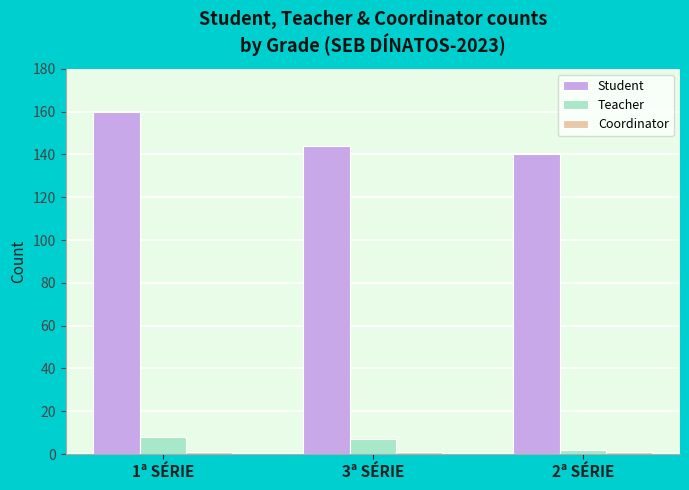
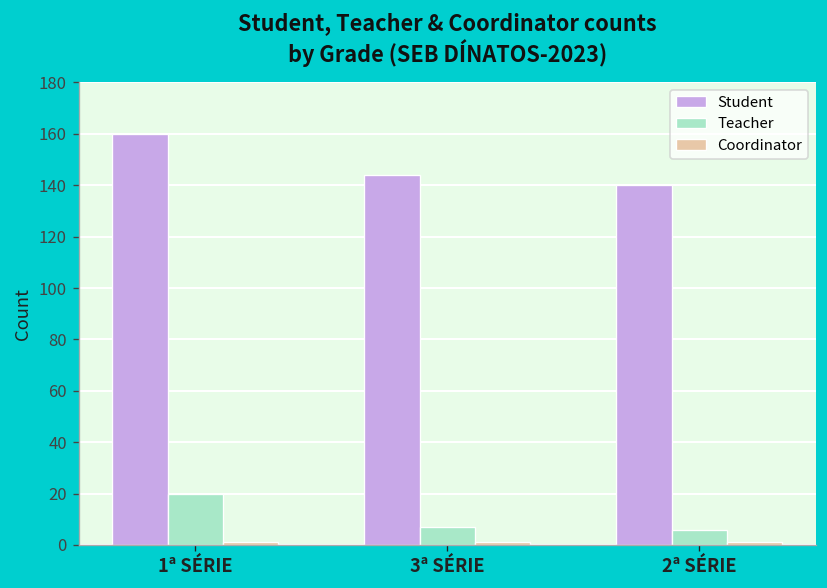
  {
    "Student": {
      "1ª SÉRIE": 160,
      "3ª SÉRIE": 144,
      "2ª SÉRIE": 140
    },
    "Teacher": {
-     "1ª SÉRIE": 8,
+     "1ª SÉRIE": 20,
      "3ª SÉRIE": 7,
-     "2ª SÉRIE": 2
+     "2ª SÉRIE": 6
    }
  }
